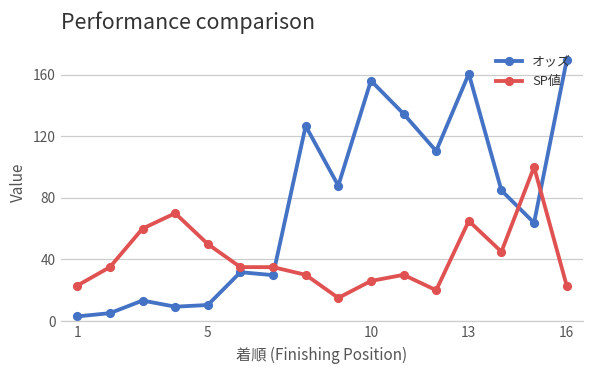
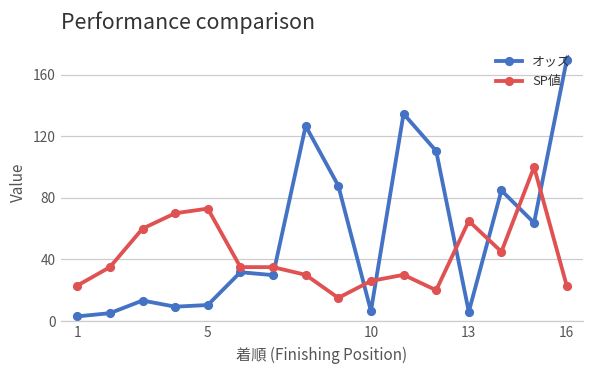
  {
    "オッズ": {
      "1": 3,
      "5": 10,
-     "10": 156,
-     "13": 161,
+     "10": 7,
+     "13": 6,
      "16": 169
    },
    "SP値": {
      "1": 23,
-     "5": 50,
+     "5": 73,
      "10": 26,
      "13": 65,
      "16": 23
    }
  }
